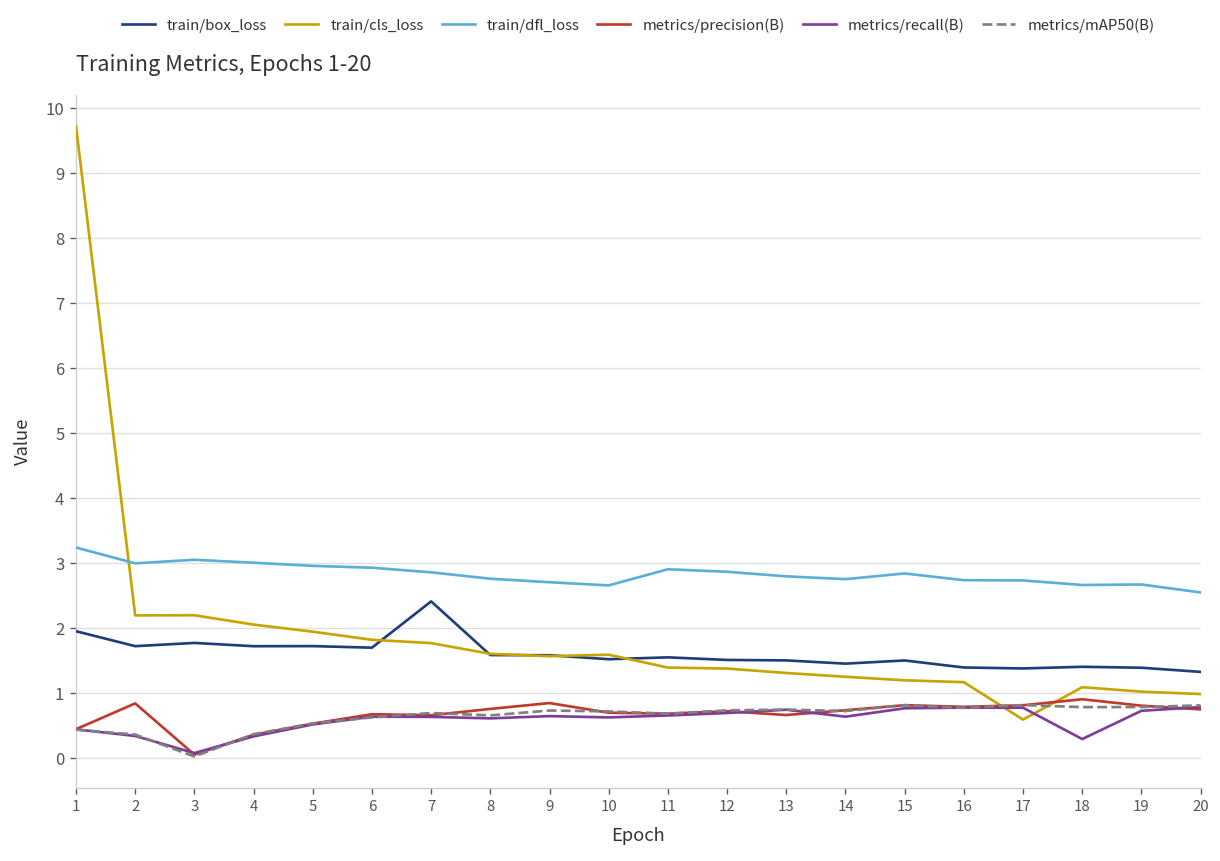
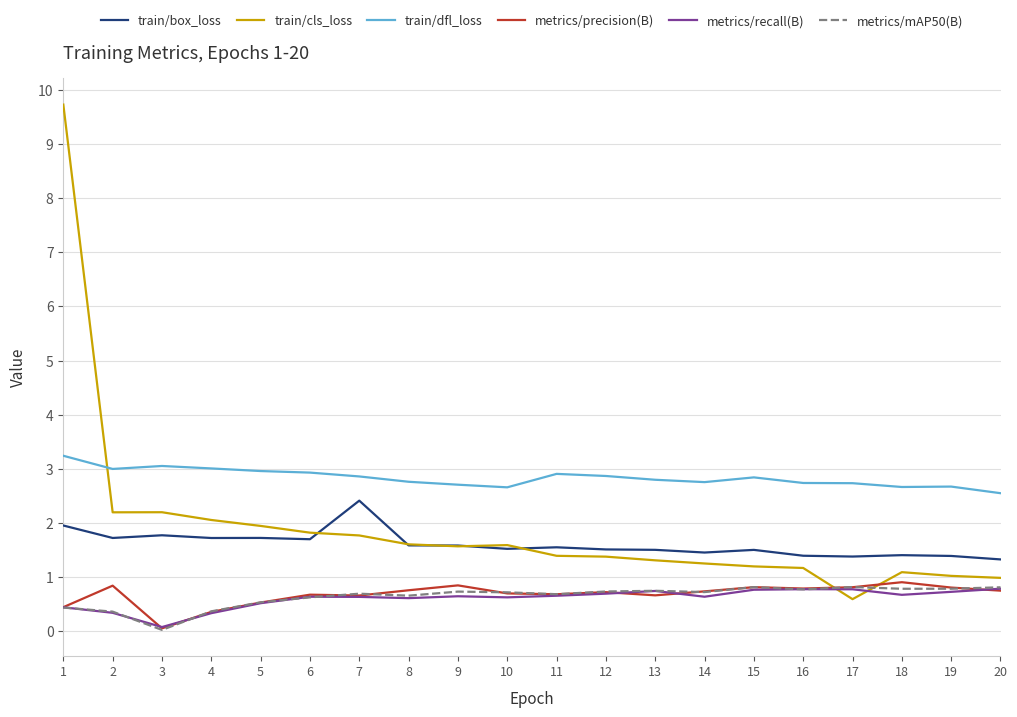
  {
    "train/box_loss": {
      "1": 2.0,
      "2": 1.7,
      "3": 1.8,
      "4": 1.7,
      "5": 1.7,
      "6": 1.7,
      "7": 2.4,
      "10": 1.5,
      "11": 1.6,
      "12": 1.5,
      "13": 1.5,
      "14": 1.5,
      "15": 1.5,
      "16": 1.4,
      "17": 1.4,
      "18": 1.4,
      "19": 1.4,
      "20": 1.3
    },
    "train/cls_loss": {
      "1": 9.7,
      "2": 2.2,
      "3": 2.2,
      "4": 2.1,
      "5": 1.9,
      "6": 1.8,
      "7": 1.8,
      "10": 1.6,
      "11": 1.4,
      "12": 1.4,
      "13": 1.3,
      "14": 1.3,
      "15": 1.2,
      "16": 1.2,
      "17": 0.6,
      "18": 1.1,
      "19": 1.0,
      "20": 1.0
    },
    "train/dfl_loss": {
      "1": 3.2,
      "2": 3.0,
      "3": 3.1,
      "4": 3.0,
      "5": 3.0,
      "6": 2.9,
      "7": 2.9,
      "8": 2.8,
      "9": 2.7,
      "10": 2.7,
      "11": 2.9,
      "12": 2.9,
      "13": 2.8,
      "14": 2.8,
      "15": 2.8,
      "16": 2.7,
      "17": 2.7,
      "18": 2.7,
      "19": 2.7,
      "20": 2.5
    },
    "metrics/precision(B)": {
      "2": 0.8,
      "8": 0.8,
      "9": 0.8,
      "13": 0.7,
      "18": 0.9
    },
    "metrics/recall(B)": {
      "9": 0.6,
      "10": 0.6,
      "14": 0.6,
      "15": 0.8,
-     "18": 0.3,
+     "18": 0.7,
      "19": 0.7
    },
    "metrics/mAP50(B)": {
      "9": 0.7,
      "18": 0.8
    }
  }
